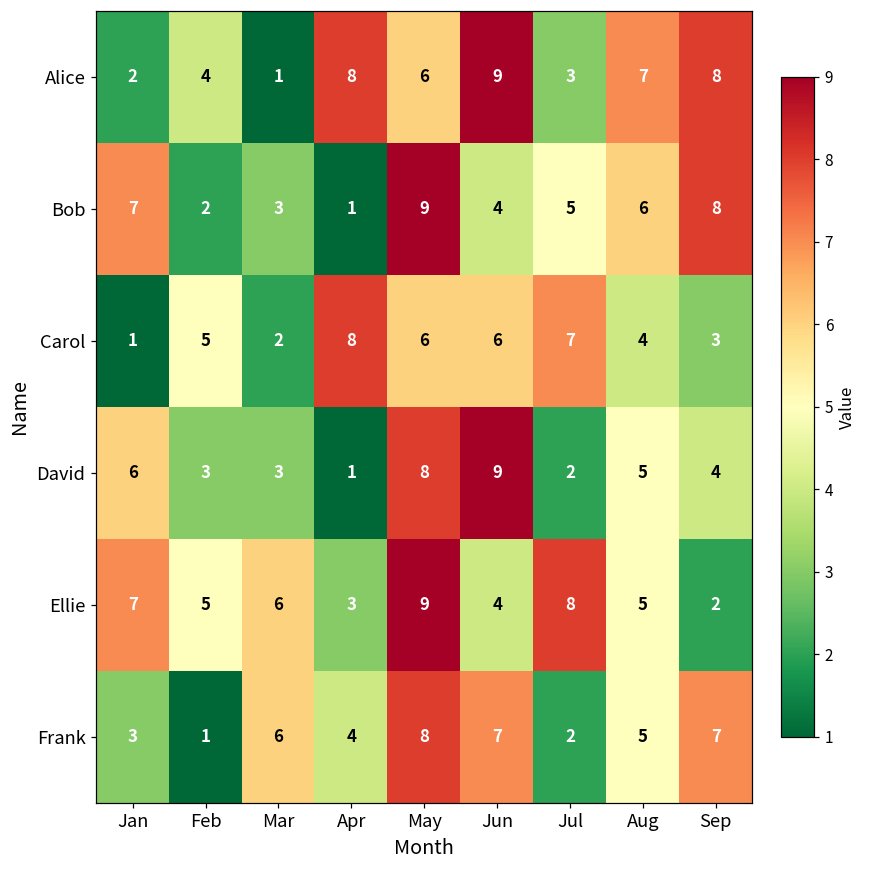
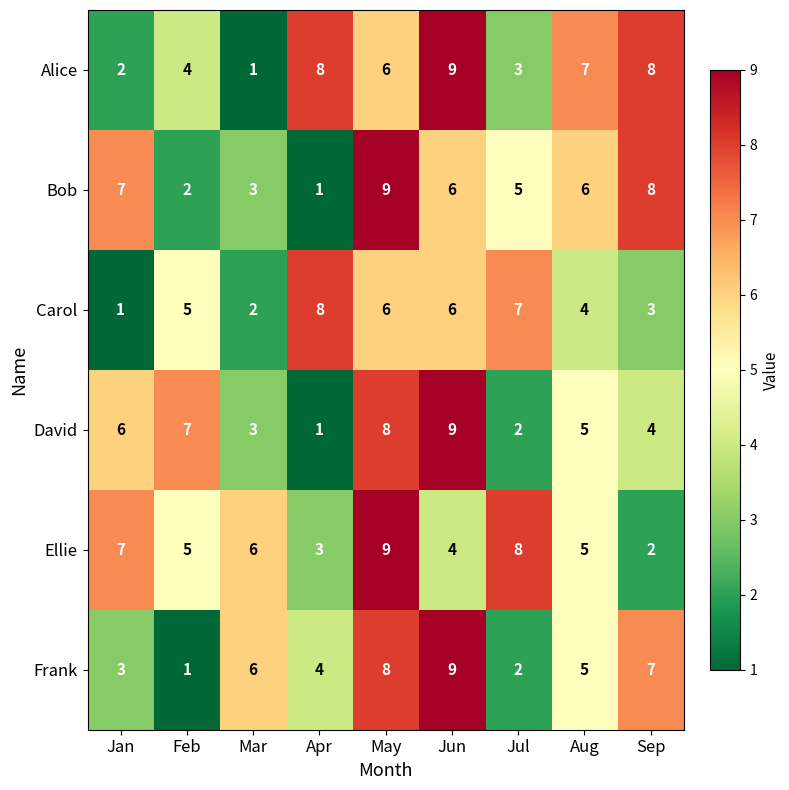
  {
    "Alice": {
      "Jan": 2,
      "Feb": 4,
      "Mar": 1,
      "Apr": 8,
      "May": 6,
      "Jun": 9,
      "Jul": 3,
      "Aug": 7,
      "Sep": 8
    },
    "Bob": {
      "Jan": 7,
      "Feb": 2,
      "Mar": 3,
      "Apr": 1,
      "May": 9,
-     "Jun": 4,
+     "Jun": 6,
      "Jul": 5,
      "Aug": 6,
      "Sep": 8
    },
    "Carol": {
      "Jan": 1,
      "Feb": 5,
      "Mar": 2,
      "Apr": 8,
      "May": 6,
      "Jun": 6,
      "Jul": 7,
      "Aug": 4,
      "Sep": 3
    },
    "David": {
      "Jan": 6,
-     "Feb": 3,
+     "Feb": 7,
      "Mar": 3,
      "Apr": 1,
      "May": 8,
      "Jun": 9,
      "Jul": 2,
      "Aug": 5,
      "Sep": 4
    },
    "Ellie": {
      "Jan": 7,
      "Feb": 5,
      "Mar": 6,
      "Apr": 3,
      "May": 9,
      "Jun": 4,
      "Jul": 8,
      "Aug": 5,
      "Sep": 2
    },
    "Frank": {
      "Jan": 3,
      "Feb": 1,
      "Mar": 6,
      "Apr": 4,
      "May": 8,
-     "Jun": 7,
+     "Jun": 9,
      "Jul": 2,
      "Aug": 5,
      "Sep": 7
    }
  }
